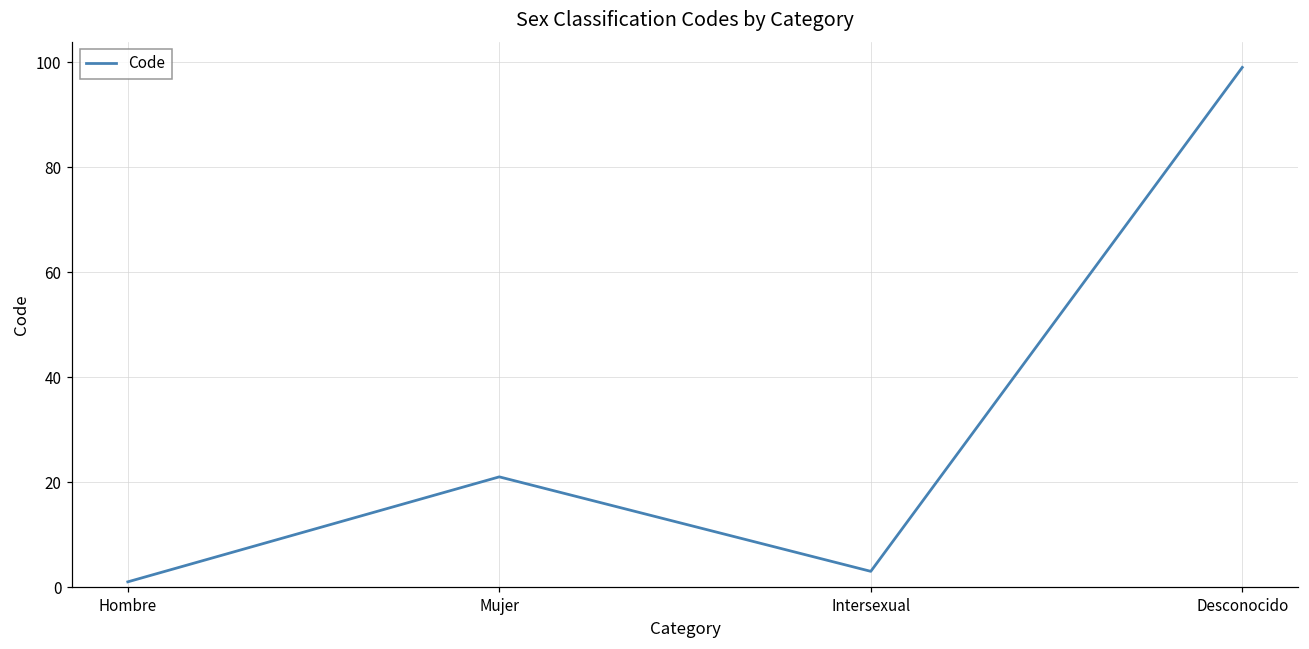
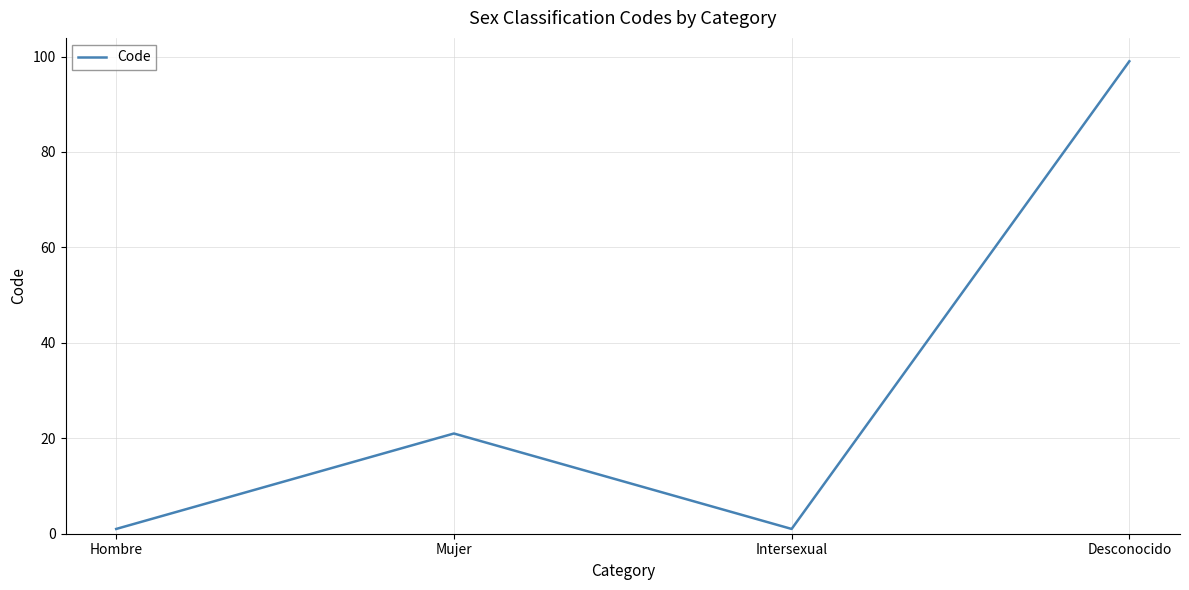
  {
    "Hombre": 1,
    "Mujer": 21,
-   "Intersexual": 3,
+   "Intersexual": 1,
    "Desconocido": 99
  }
